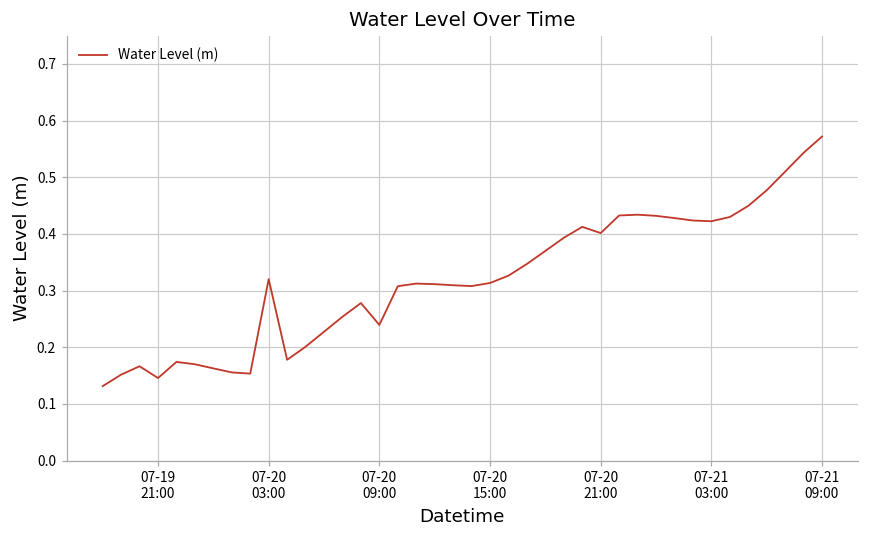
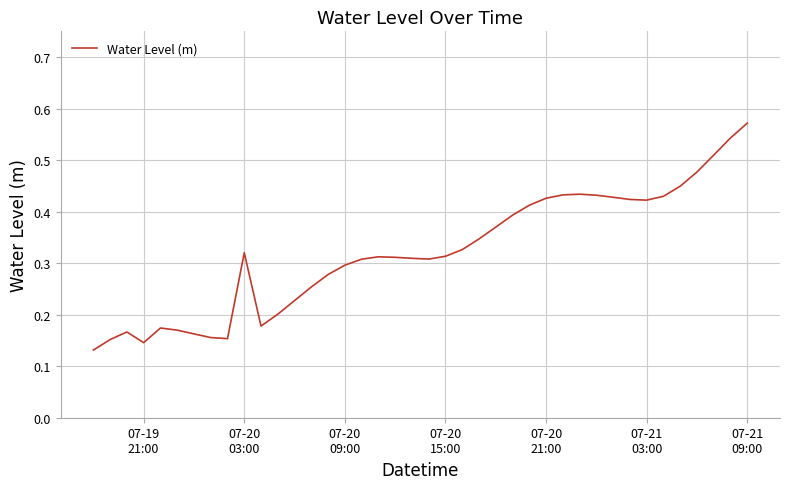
  {
    "07-19 21:00": 0.15,
    "07-20 03:00": 0.32,
-   "07-20 09:00": 0.24,
+   "07-20 09:00": 0.30,
    "07-20 15:00": 0.31,
-   "07-20 21:00": 0.40,
+   "07-20 21:00": 0.43,
    "07-21 03:00": 0.42,
    "07-21 09:00": 0.57
  }
